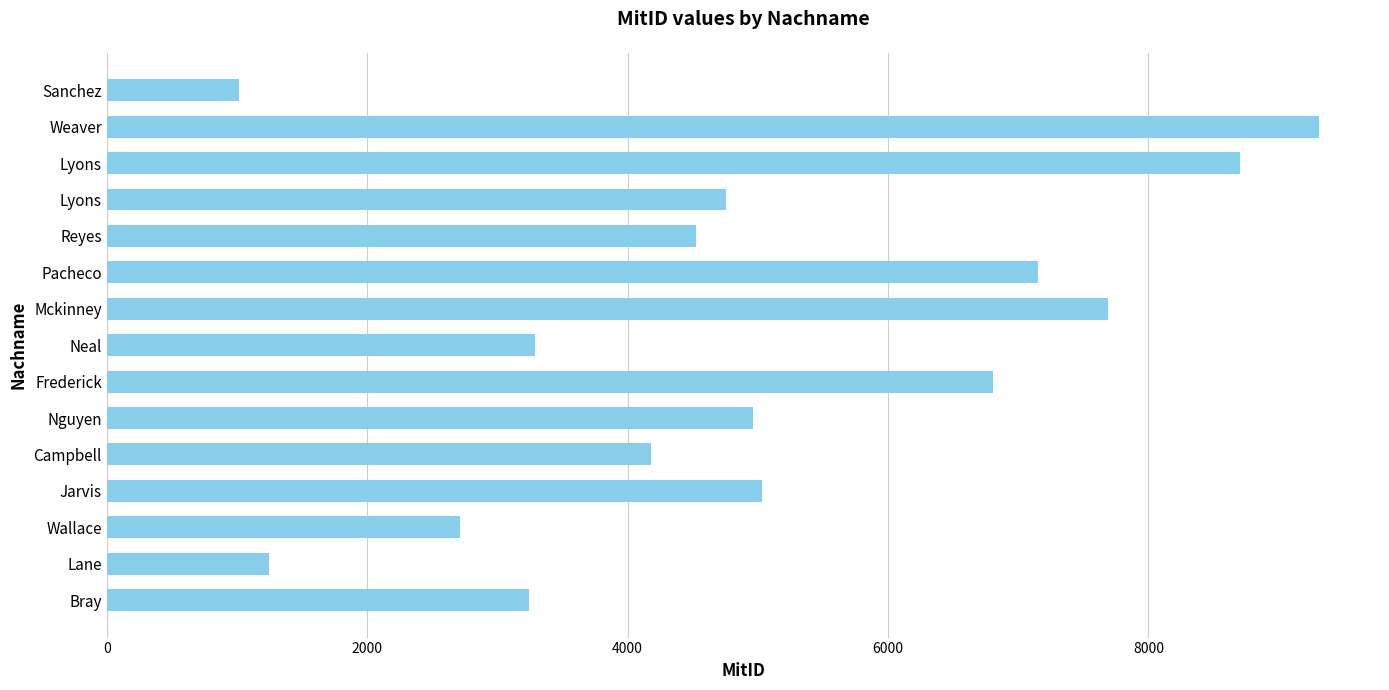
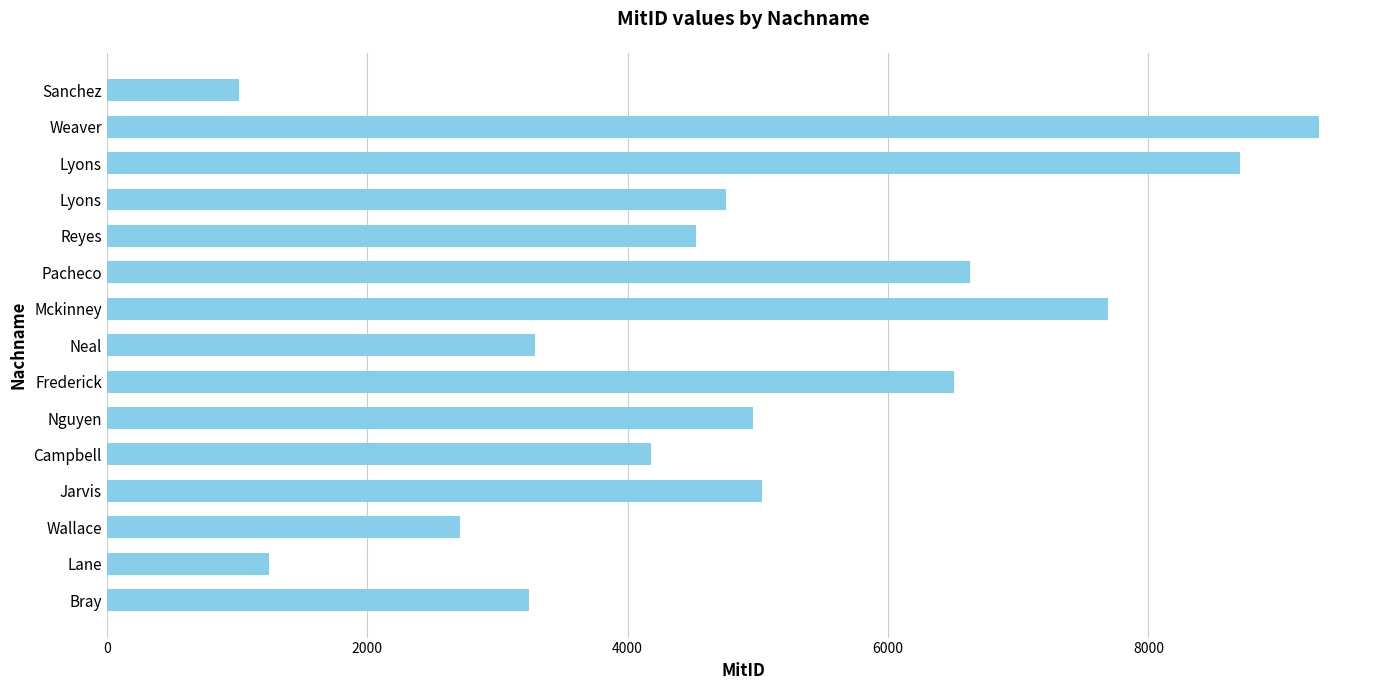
  {
    "Sanchez": 1010,
    "Weaver": 9310,
    "Reyes": 4520,
-   "Pacheco": 7150,
+   "Pacheco": 6630,
    "Mckinney": 7690,
    "Neal": 3290,
-   "Frederick": 6800,
+   "Frederick": 6510,
    "Nguyen": 4960,
    "Campbell": 4180,
    "Jarvis": 5040,
    "Wallace": 2710,
    "Lane": 1250,
    "Bray": 3240
  }
